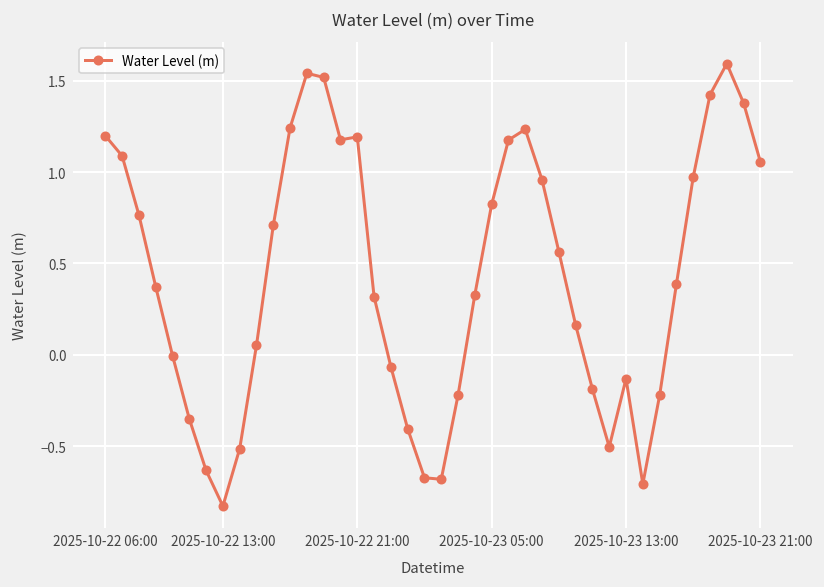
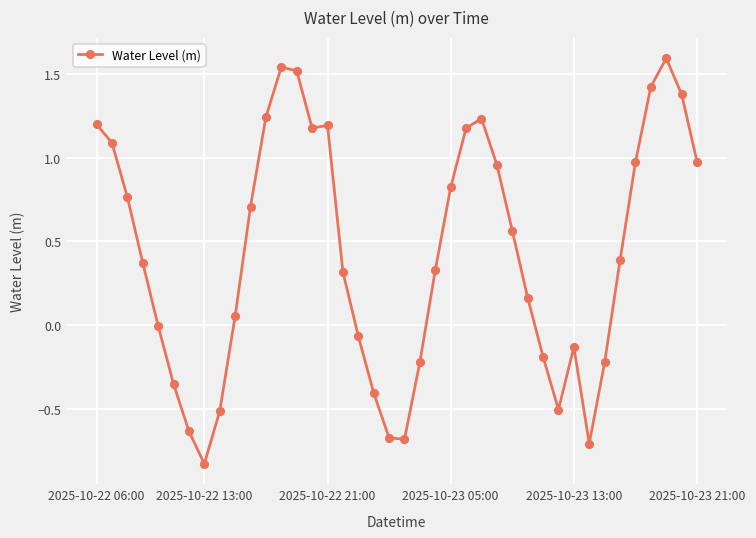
  {
    "2025-10-22 06:00": 1.20,
    "2025-10-22 13:00": -0.83,
    "2025-10-22 21:00": 1.19,
    "2025-10-23 05:00": 0.82,
    "2025-10-23 13:00": -0.13,
-   "2025-10-23 21:00": 1.06
+   "2025-10-23 21:00": 0.98
  }
